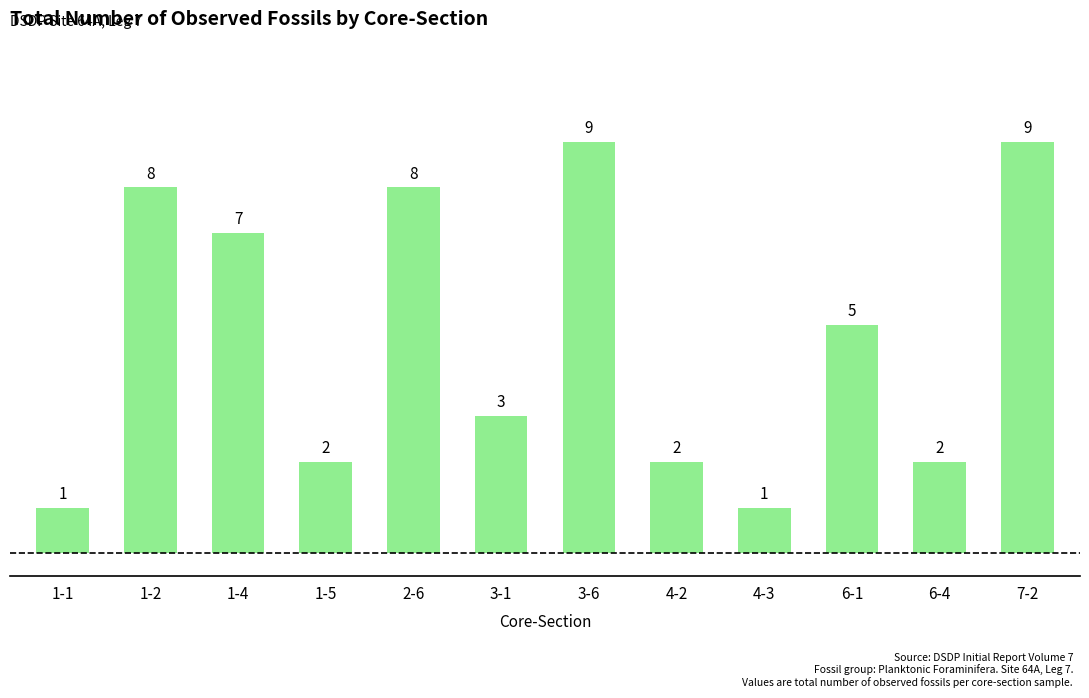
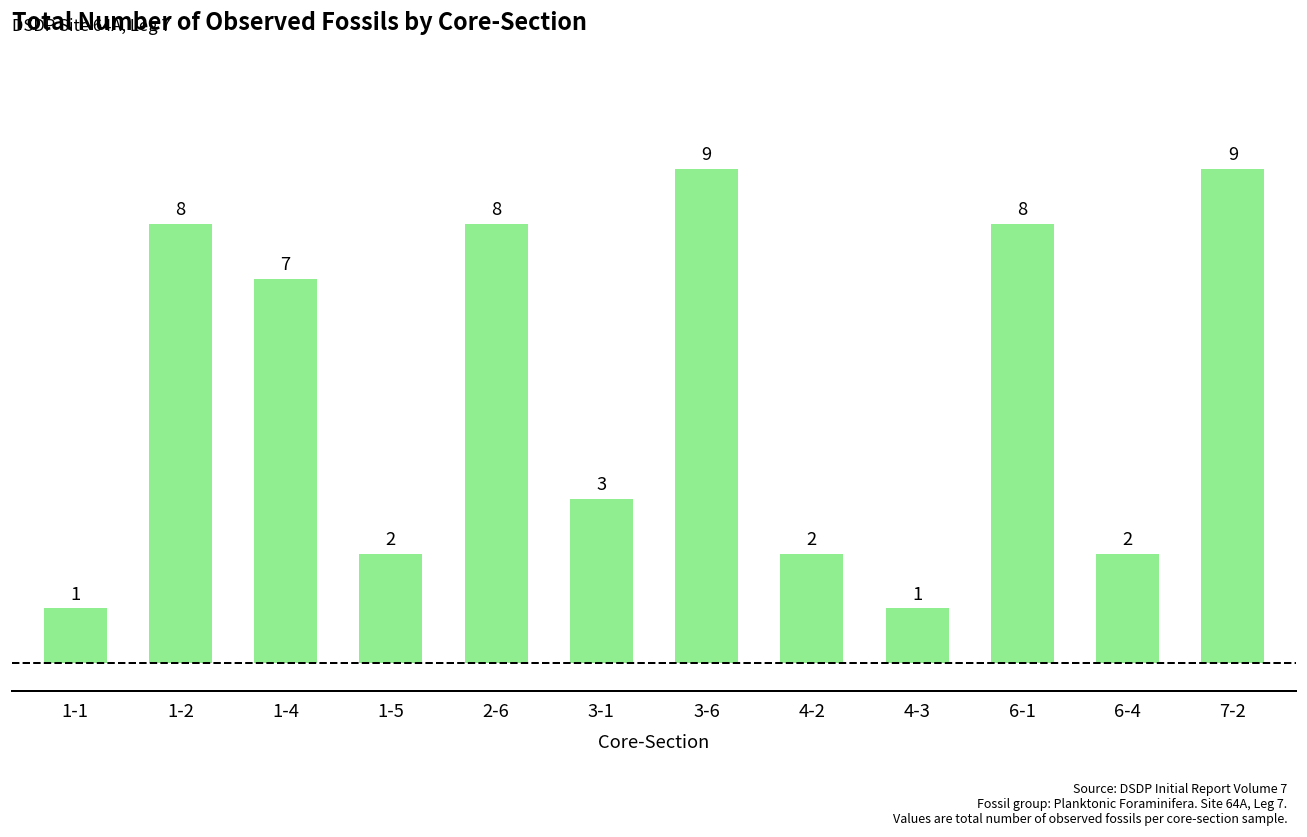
  {
    "1-1": 1,
    "1-2": 8,
    "1-4": 7,
    "1-5": 2,
    "2-6": 8,
    "3-1": 3,
    "3-6": 9,
    "4-2": 2,
    "4-3": 1,
-   "6-1": 5,
+   "6-1": 8,
    "6-4": 2,
    "7-2": 9
  }
